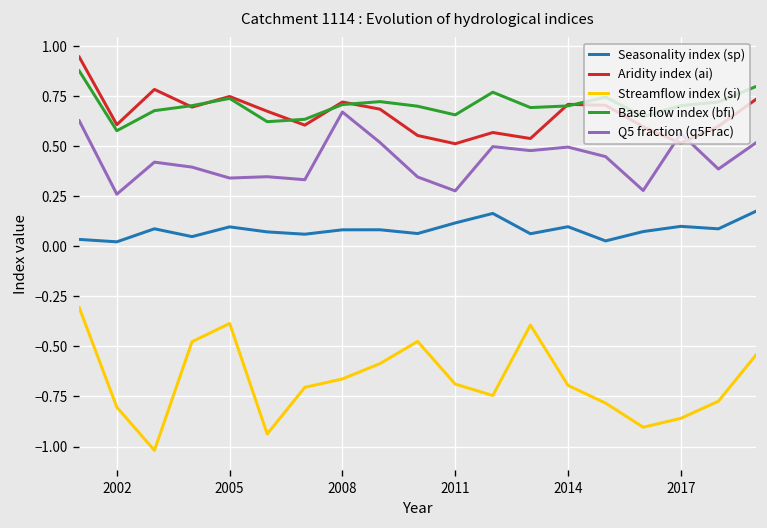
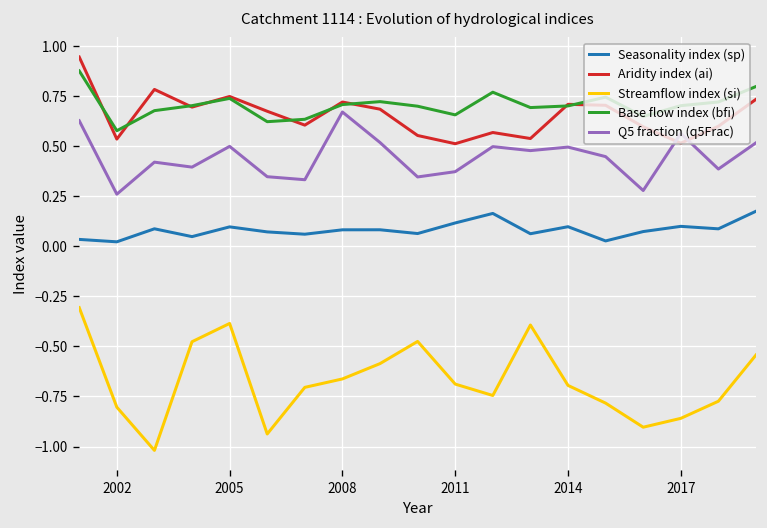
  {
    "Seasonality index (sp)": {
      "2002": 0.02,
      "2005": 0.10,
      "2008": 0.08,
      "2011": 0.12,
      "2014": 0.10,
      "2017": 0.10
    },
    "Aridity index (ai)": {
-     "2002": 0.61,
+     "2002": 0.54,
      "2011": 0.51
    },
    "Streamflow index (si)": {
      "2002": -0.80,
      "2005": -0.39,
      "2008": -0.66,
      "2011": -0.69,
      "2014": -0.69,
      "2017": -0.86
    },
    "Base flow index (bfi)": {
      "2002": 0.58,
      "2011": 0.66
    },
    "Q5 fraction (q5Frac)": {
      "2002": 0.26,
-     "2005": 0.34,
+     "2005": 0.50,
      "2008": 0.67,
-     "2011": 0.28,
+     "2011": 0.37,
      "2014": 0.50
    }
  }
